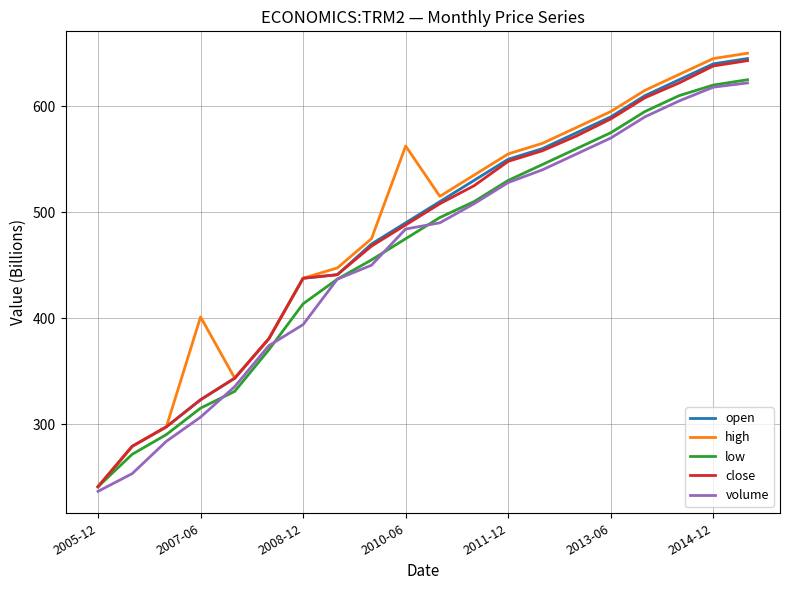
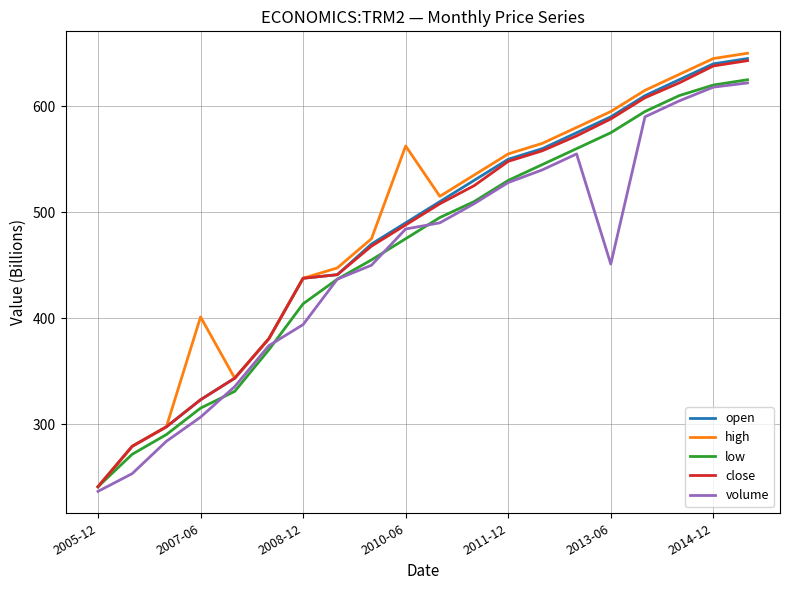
  {
    "high": {
      "2007-06": 401,
      "2010-06": 562,
      "2011-12": 555,
      "2013-06": 595,
      "2014-12": 645
    },
    "low": {
      "2007-06": 315,
      "2008-12": 414,
      "2010-06": 475,
      "2013-06": 575
    },
    "volume": {
      "2005-12": 237,
      "2007-06": 307,
      "2008-12": 394,
      "2010-06": 484,
-     "2013-06": 570
+     "2013-06": 451
    }
  }
